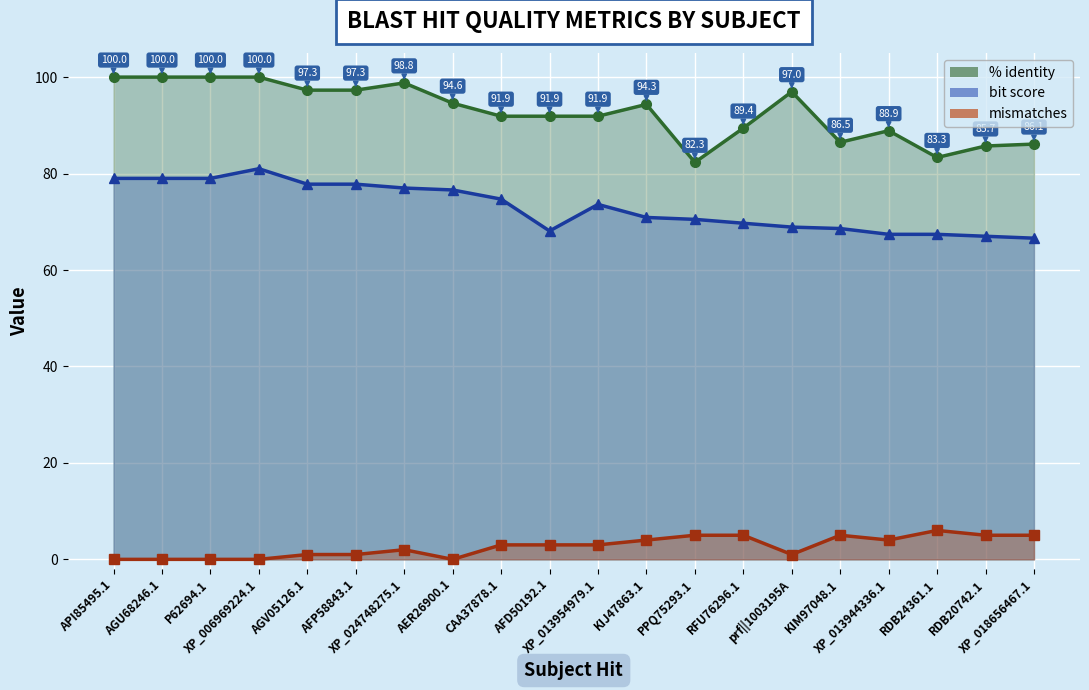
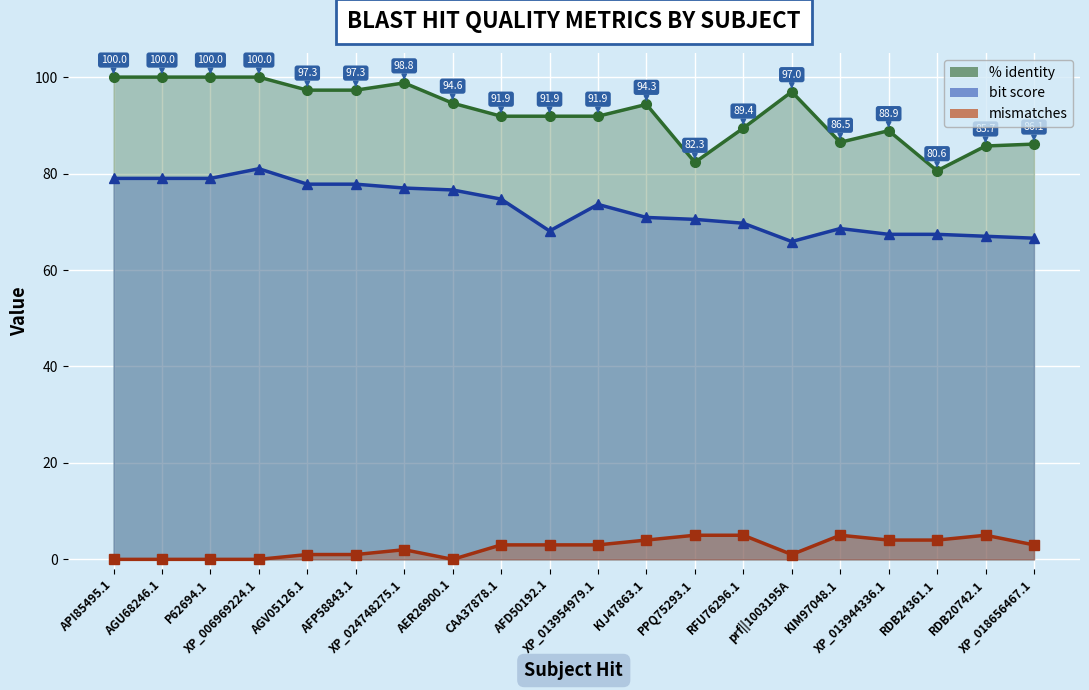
  {
    "% identity": {
-     "RDB24361.1": 83.3
+     "RDB24361.1": 80.6
    },
    "bit score": {
      "API85495.1": 79,
      "AGU68246.1": 79,
      "P62694.1": 79,
      "XP_006969224.1": 81,
      "AGV05126.1": 78,
      "AFP58843.1": 78,
      "XP_024748275.1": 77,
      "AER26900.1": 77,
      "CAA37878.1": 75,
      "AFD50192.1": 68,
      "XP_013954979.1": 74,
      "KIJ47863.1": 71,
      "PPQ75293.1": 71,
      "RFU76296.1": 70,
-     "prf||1003195A": 69,
+     "prf||1003195A": 66,
      "KIM97048.1": 69,
      "XP_013944336.1": 67,
      "RDB24361.1": 67,
      "RDB20742.1": 67,
      "XP_018656467.1": 67
    },
    "mismatches": {
      "API85495.1": 0,
      "AGU68246.1": 0,
      "P62694.1": 0,
      "XP_006969224.1": 0,
      "AGV05126.1": 1,
      "AFP58843.1": 1,
      "XP_024748275.1": 2,
      "AER26900.1": 0,
      "CAA37878.1": 3,
      "AFD50192.1": 3,
      "XP_013954979.1": 3,
      "KIJ47863.1": 4,
      "PPQ75293.1": 5,
      "RFU76296.1": 5,
      "prf||1003195A": 1,
      "KIM97048.1": 5,
      "XP_013944336.1": 4,
-     "RDB24361.1": 6,
+     "RDB24361.1": 4,
      "RDB20742.1": 5,
-     "XP_018656467.1": 5
+     "XP_018656467.1": 3
    }
  }
